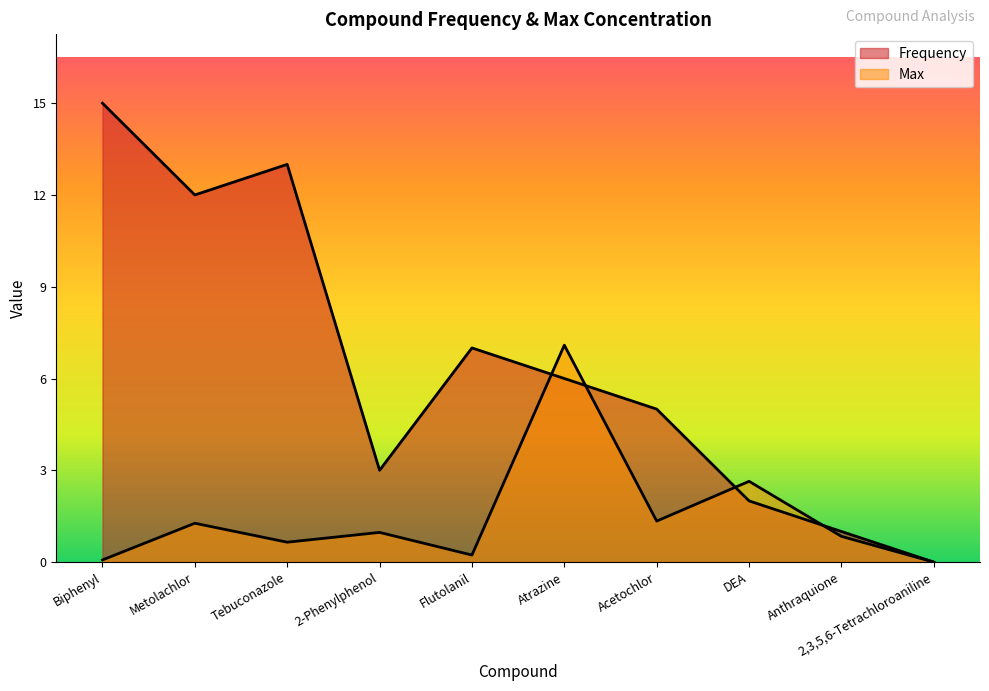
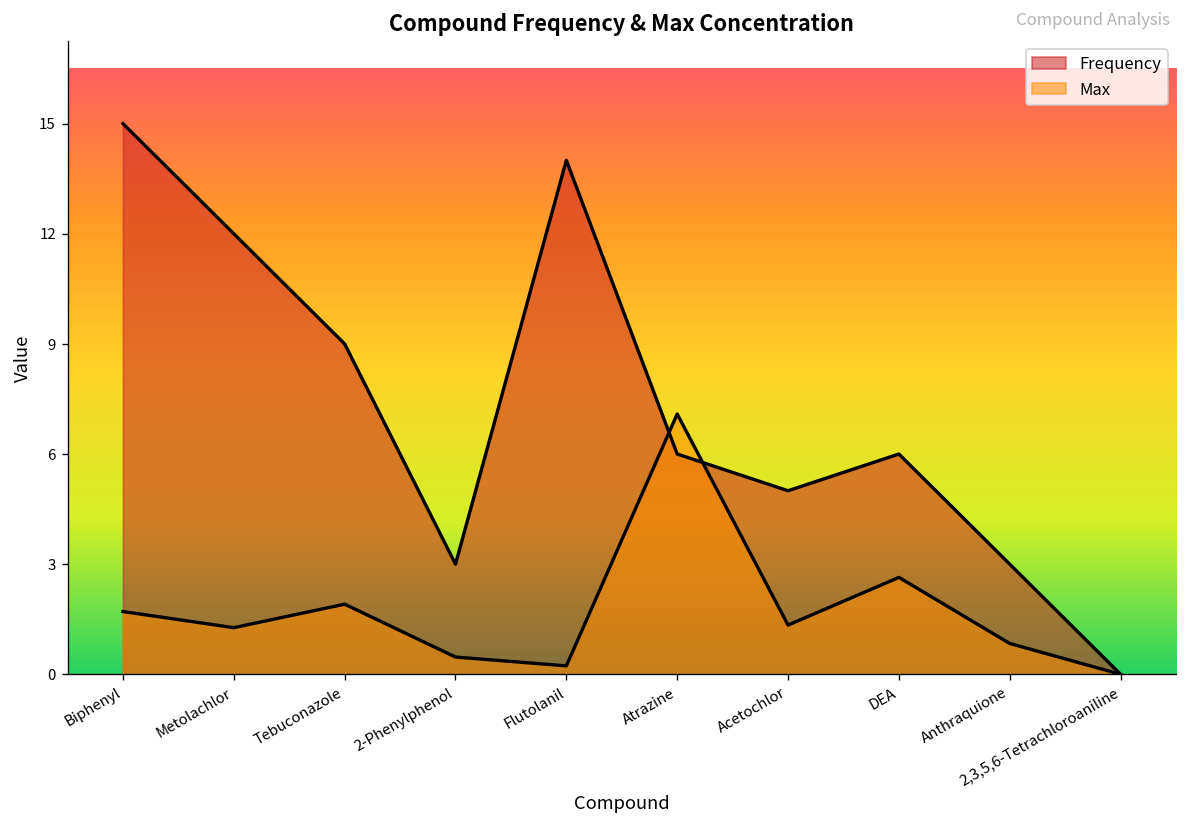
  {
    "Frequency": {
      "Biphenyl": 15,
      "Metolachlor": 12,
-     "Tebuconazole": 13,
+     "Tebuconazole": 9,
      "2-Phenylphenol": 3,
-     "Flutolanil": 7,
+     "Flutolanil": 14,
      "Atrazine": 6,
      "Acetochlor": 5,
-     "DEA": 2,
-     "Anthraquione": 1
+     "DEA": 6,
+     "Anthraquione": 3
    },
    "Max": {
-     "Biphenyl": 0.1,
+     "Biphenyl": 1.7,
      "Metolachlor": 1.3,
-     "Tebuconazole": 0.7,
-     "2-Phenylphenol": 1.0,
+     "Tebuconazole": 1.9,
+     "2-Phenylphenol": 0.5,
      "Flutolanil": 0.2,
      "Atrazine": 7.1,
      "Acetochlor": 1.3,
      "DEA": 2.6,
      "Anthraquione": 0.8
    }
  }
